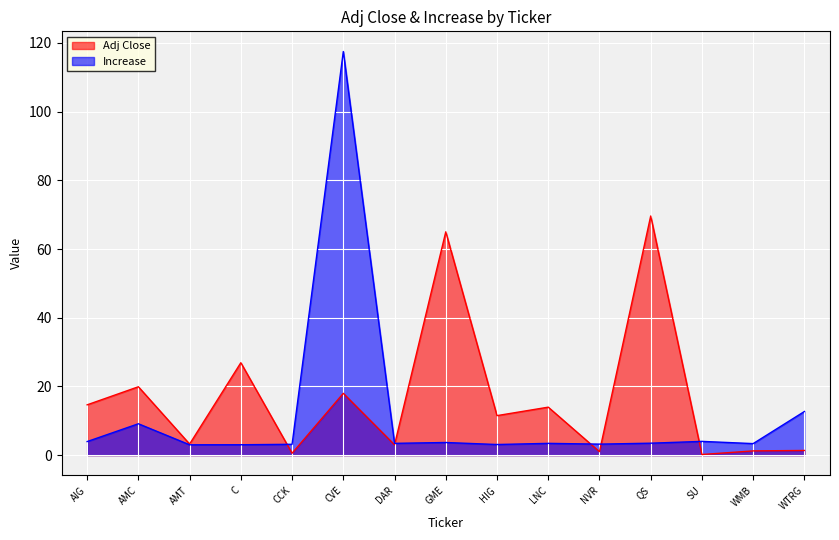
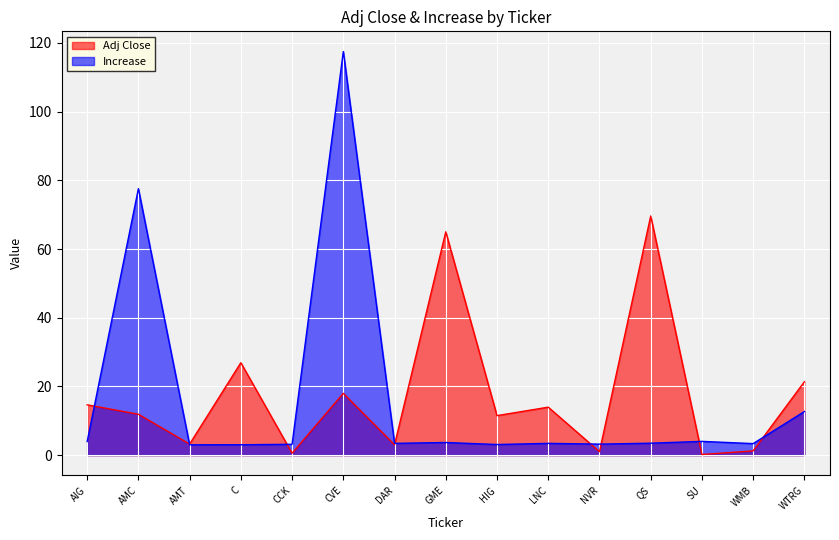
  {
    "Adj Close": {
      "AIG": 15,
-     "AMC": 20,
+     "AMC": 12,
      "C": 27,
      "CCK": 1,
      "CVE": 18,
      "GME": 65,
      "HIG": 11,
      "LNC": 14,
      "NVR": 1,
      "QS": 70,
      "SU": 0,
      "WMB": 1,
-     "WTRG": 1
+     "WTRG": 21
    },
    "Increase": {
      "AIG": 4,
-     "AMC": 9,
+     "AMC": 78,
      "C": 3,
      "CCK": 3,
      "CVE": 117,
      "GME": 4,
      "HIG": 3,
      "LNC": 3,
      "NVR": 3,
      "QS": 3,
      "SU": 4,
      "WMB": 3,
      "WTRG": 13
    }
  }
